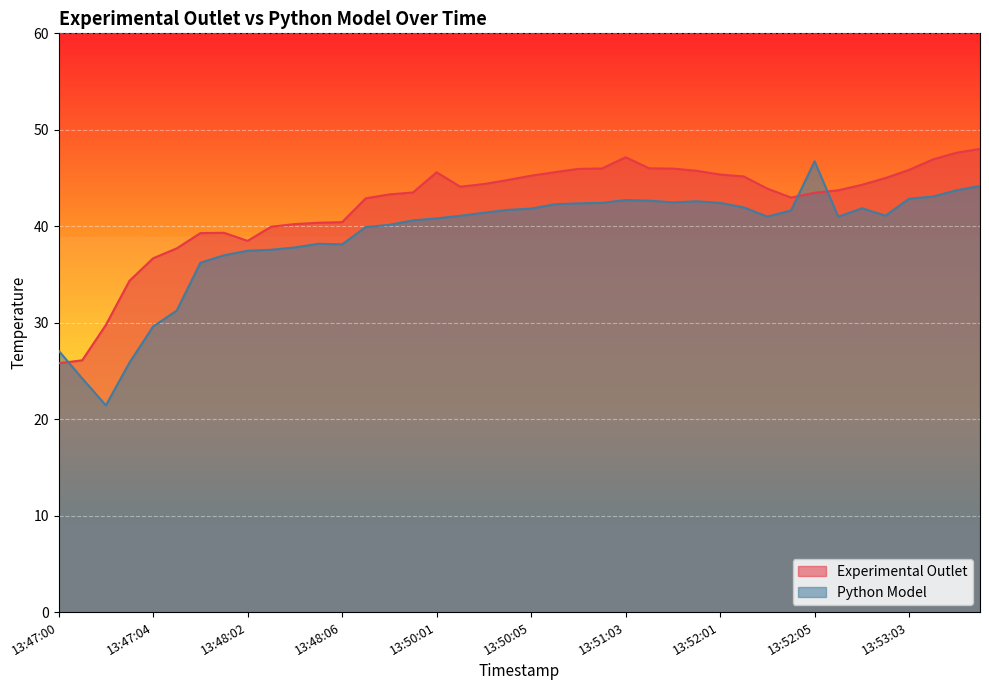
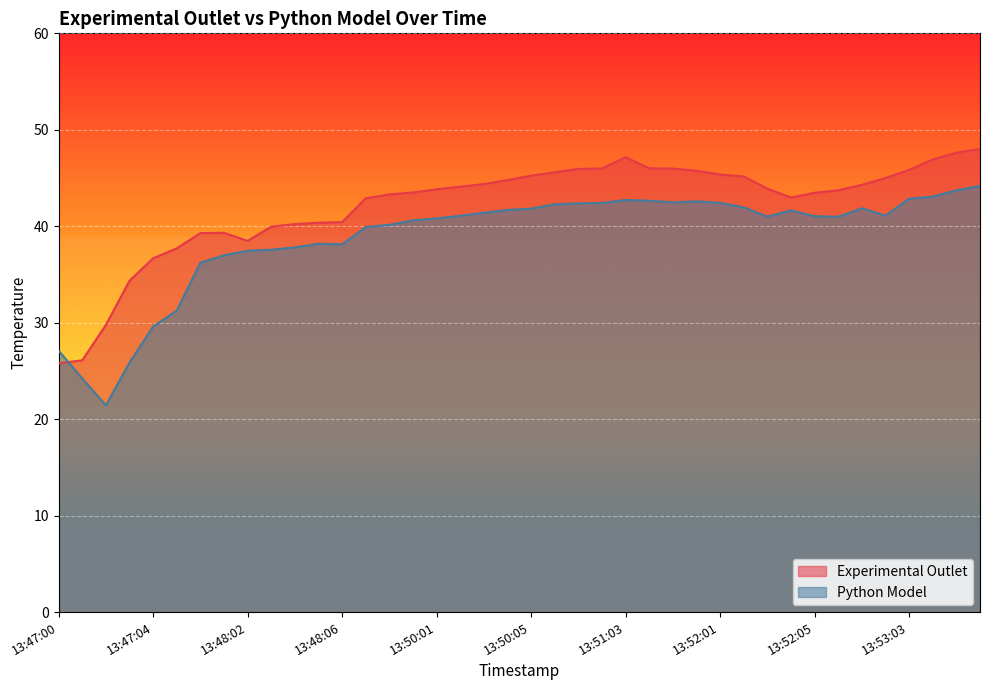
  {
    "Experimental Outlet": {
      "13:47:00": 26,
      "13:47:04": 37,
      "13:48:02": 38,
      "13:48:06": 40,
-     "13:50:01": 46,
+     "13:50:01": 44,
      "13:50:05": 45,
      "13:51:03": 47,
      "13:52:01": 45,
      "13:52:05": 43,
      "13:53:03": 46
    },
    "Python Model": {
      "13:47:00": 27,
      "13:47:04": 30,
      "13:48:02": 37,
      "13:48:06": 38,
      "13:50:01": 41,
      "13:50:05": 42,
      "13:51:03": 43,
      "13:52:01": 42,
-     "13:52:05": 47,
+     "13:52:05": 41,
      "13:53:03": 43
    }
  }
